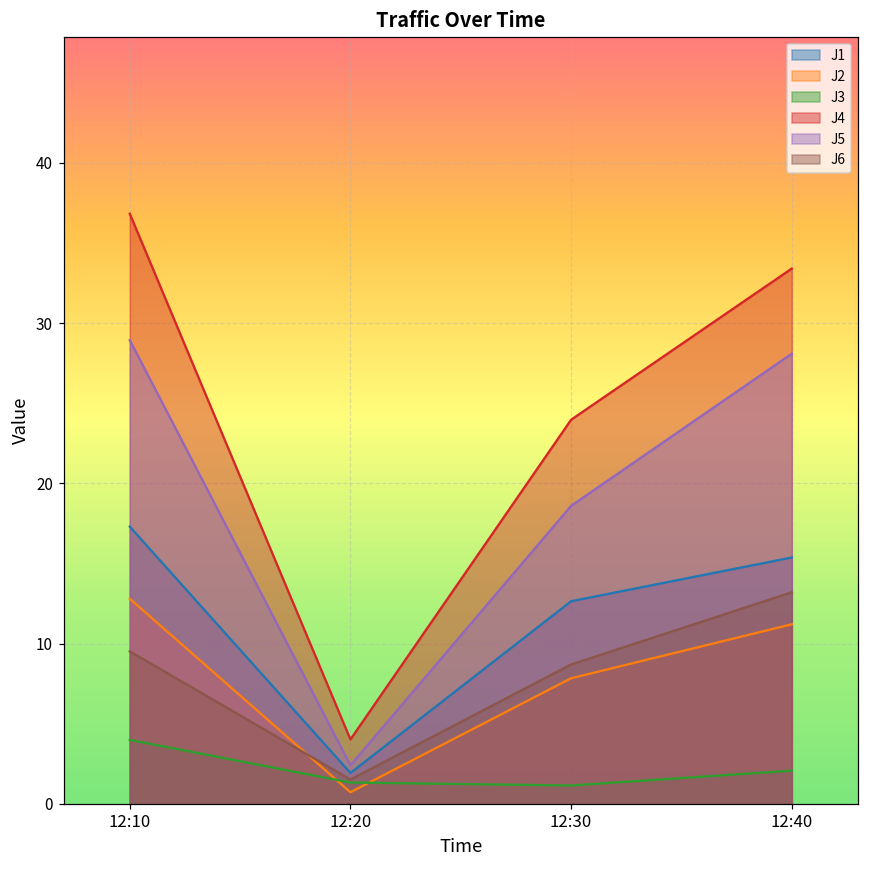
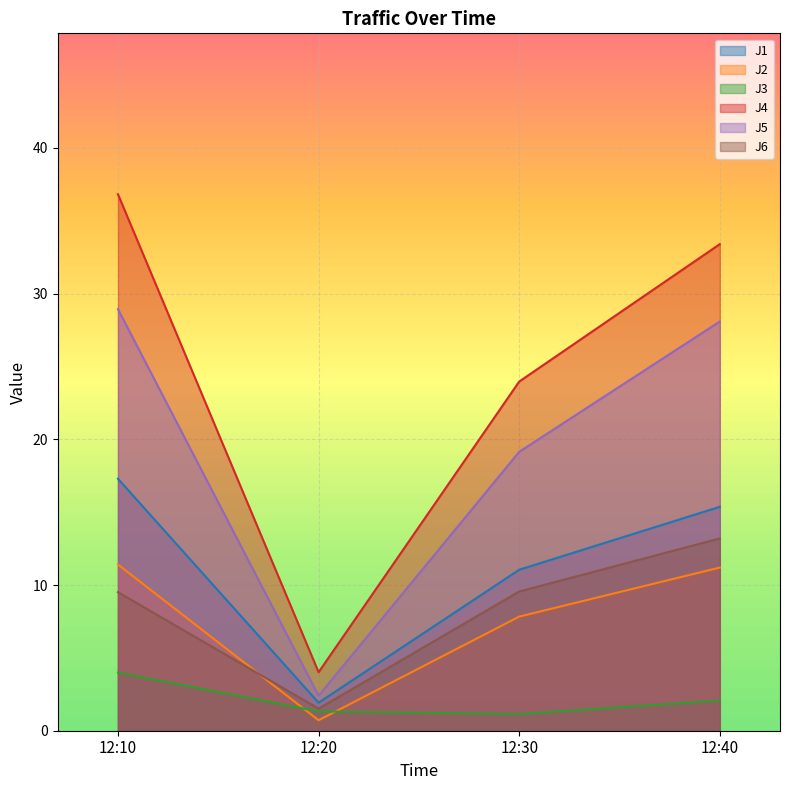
  {
    "J1": {
      "12:10": 17.3,
      "12:20": 1.9,
-     "12:30": 12.6,
+     "12:30": 11.1,
      "12:40": 15.4
    },
    "J2": {
-     "12:10": 12.8,
+     "12:10": 11.4,
      "12:20": 0.7,
      "12:30": 7.8,
      "12:40": 11.2
    },
    "J3": {
      "12:10": 4.0,
      "12:20": 1.3,
      "12:30": 1.1,
      "12:40": 2.1
    },
    "J4": {
      "12:10": 36.8,
      "12:20": 4.0,
      "12:30": 24.0,
      "12:40": 33.4
    },
    "J5": {
      "12:10": 28.9,
      "12:20": 2.4,
-     "12:30": 18.6,
+     "12:30": 19.1,
      "12:40": 28.1
    },
    "J6": {
      "12:10": 9.5,
      "12:20": 1.5,
-     "12:30": 8.7,
+     "12:30": 9.6,
      "12:40": 13.2
    }
  }
